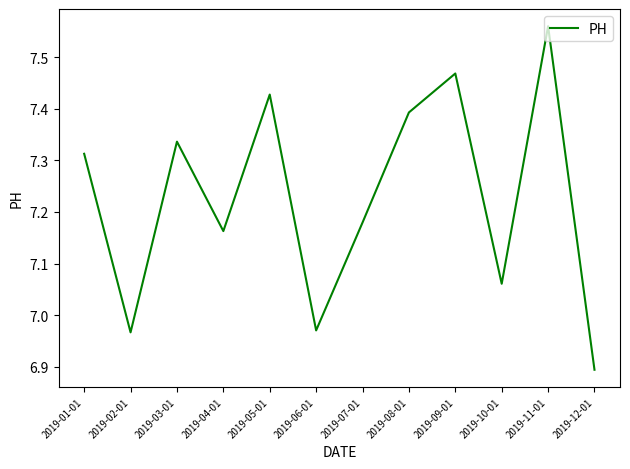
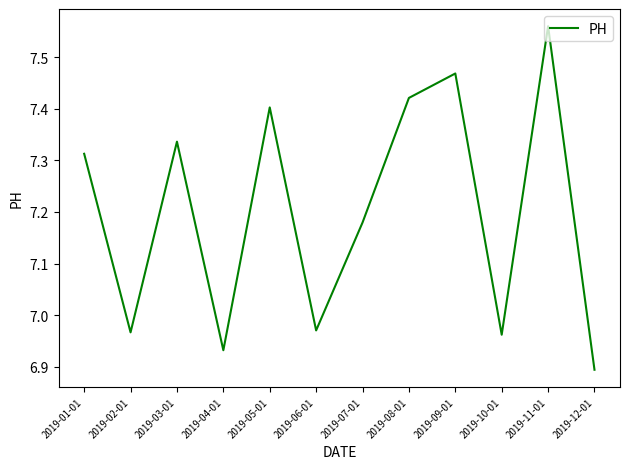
  {
    "2019-01-01": 7.31,
    "2019-02-01": 6.97,
    "2019-03-01": 7.34,
-   "2019-04-01": 7.16,
-   "2019-05-01": 7.43,
+   "2019-04-01": 6.93,
+   "2019-05-01": 7.40,
    "2019-06-01": 6.97,
    "2019-07-01": 7.18,
-   "2019-08-01": 7.39,
+   "2019-08-01": 7.42,
    "2019-09-01": 7.47,
-   "2019-10-01": 7.06,
+   "2019-10-01": 6.96,
    "2019-12-01": 6.89
  }
